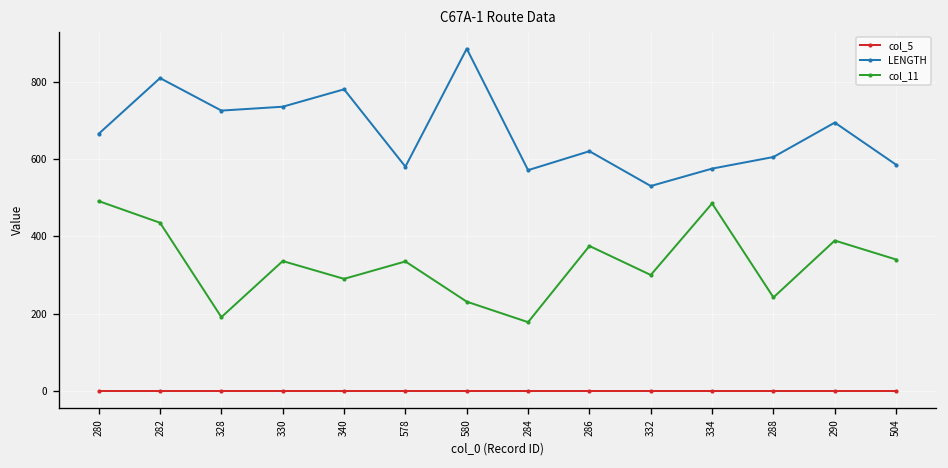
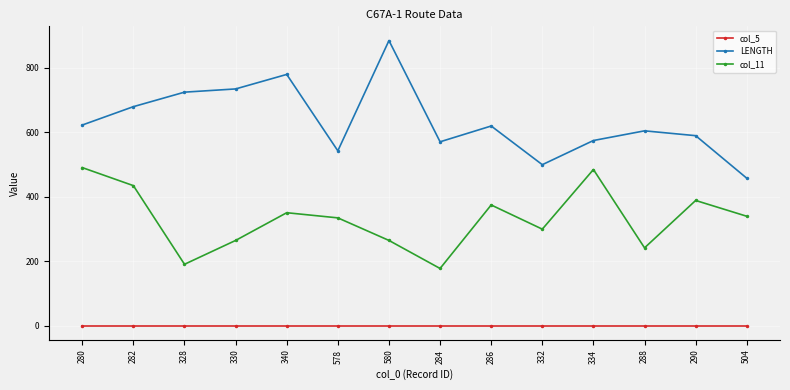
  {
    "col_5": {
      "280": 0,
      "282": 0,
      "328": 0,
      "330": 0,
      "340": 0,
      "578": 0,
      "580": 0,
      "284": 0,
      "286": 0,
      "332": 0,
      "334": 0,
      "288": 0,
      "290": 0,
      "504": 0
    },
    "LENGTH": {
-     "280": 670,
-     "282": 810,
+     "280": 620,
+     "282": 680,
      "328": 730,
      "330": 740,
      "340": 780,
-     "578": 580,
+     "578": 540,
      "580": 890,
      "284": 570,
      "286": 620,
-     "332": 530,
+     "332": 500,
      "334": 580,
      "288": 610,
-     "290": 690,
-     "504": 590
+     "290": 590,
+     "504": 460
    },
    "col_11": {
      "280": 490,
      "282": 440,
      "328": 190,
-     "330": 340,
-     "340": 290,
+     "330": 270,
+     "340": 350,
      "578": 340,
-     "580": 230,
+     "580": 270,
      "284": 180,
      "286": 380,
      "332": 300,
      "334": 490,
      "288": 240,
      "290": 390,
      "504": 340
    }
  }
